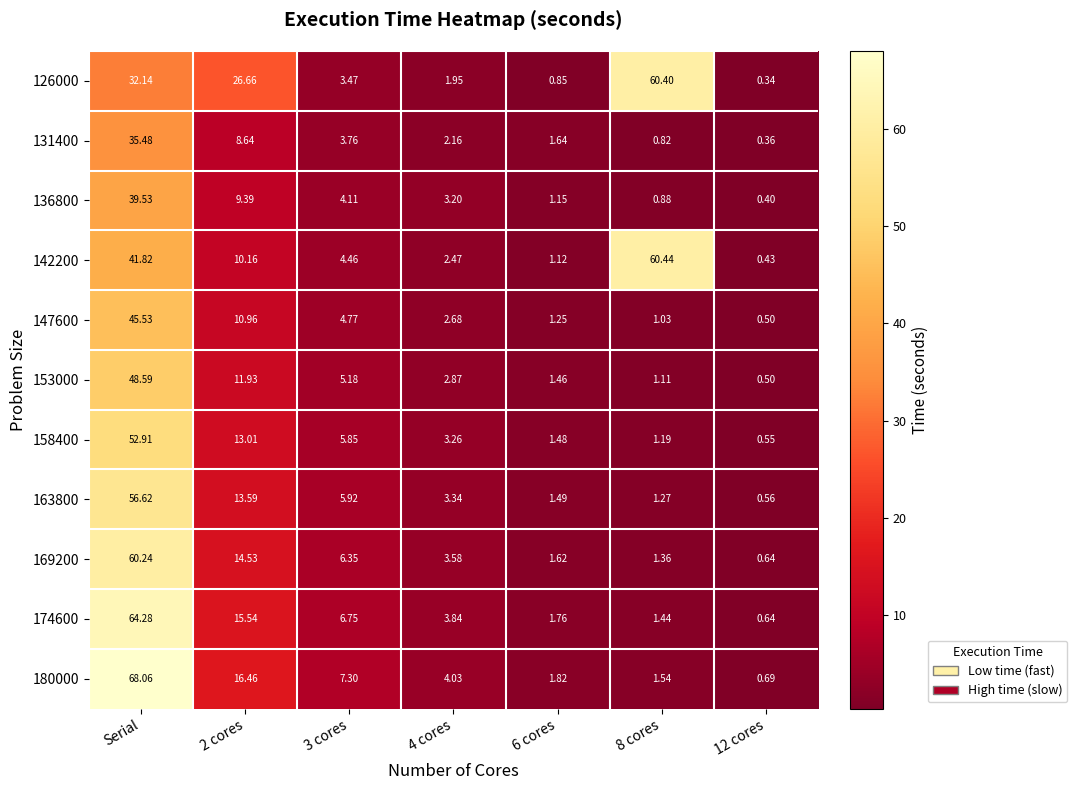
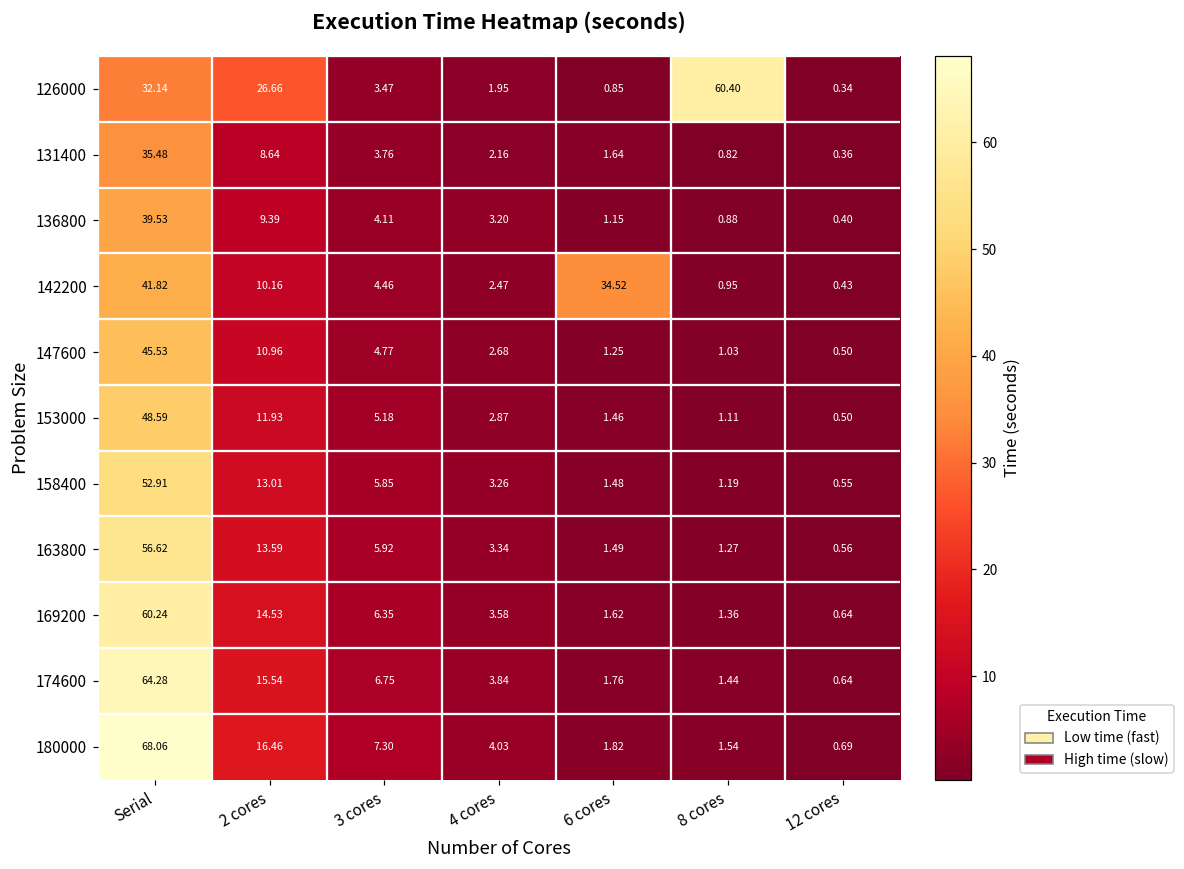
  {
    "126000": {
      "Serial": 32.14,
      "2 cores": 26.66,
      "3 cores": 3.47,
      "4 cores": 1.95,
      "6 cores": 0.85,
      "8 cores": 60.40,
      "12 cores": 0.34
    },
    "131400": {
      "Serial": 35.48,
      "2 cores": 8.64,
      "3 cores": 3.76,
      "4 cores": 2.16,
      "6 cores": 1.64,
      "8 cores": 0.82,
      "12 cores": 0.36
    },
    "136800": {
      "Serial": 39.53,
      "2 cores": 9.39,
      "3 cores": 4.11,
      "4 cores": 3.20,
      "6 cores": 1.15,
      "8 cores": 0.88,
      "12 cores": 0.40
    },
    "142200": {
      "Serial": 41.82,
      "2 cores": 10.16,
      "3 cores": 4.46,
      "4 cores": 2.47,
-     "6 cores": 1.12,
-     "8 cores": 60.44,
+     "6 cores": 34.52,
+     "8 cores": 0.95,
      "12 cores": 0.43
    },
    "147600": {
      "Serial": 45.53,
      "2 cores": 10.96,
      "3 cores": 4.77,
      "4 cores": 2.68,
      "6 cores": 1.25,
      "8 cores": 1.03,
      "12 cores": 0.50
    },
    "153000": {
      "Serial": 48.59,
      "2 cores": 11.93,
      "3 cores": 5.18,
      "4 cores": 2.87,
      "6 cores": 1.46,
      "8 cores": 1.11,
      "12 cores": 0.50
    },
    "158400": {
      "Serial": 52.91,
      "2 cores": 13.01,
      "3 cores": 5.85,
      "4 cores": 3.26,
      "6 cores": 1.48,
      "8 cores": 1.19,
      "12 cores": 0.55
    },
    "163800": {
      "Serial": 56.62,
      "2 cores": 13.59,
      "3 cores": 5.92,
      "4 cores": 3.34,
      "6 cores": 1.49,
      "8 cores": 1.27,
      "12 cores": 0.56
    },
    "169200": {
      "Serial": 60.24,
      "2 cores": 14.53,
      "3 cores": 6.35,
      "4 cores": 3.58,
      "6 cores": 1.62,
      "8 cores": 1.36,
      "12 cores": 0.64
    },
    "174600": {
      "Serial": 64.28,
      "2 cores": 15.54,
      "3 cores": 6.75,
      "4 cores": 3.84,
      "6 cores": 1.76,
      "8 cores": 1.44,
      "12 cores": 0.64
    },
    "180000": {
      "Serial": 68.06,
      "2 cores": 16.46,
      "3 cores": 7.30,
      "4 cores": 4.03,
      "6 cores": 1.82,
      "8 cores": 1.54,
      "12 cores": 0.69
    }
  }
